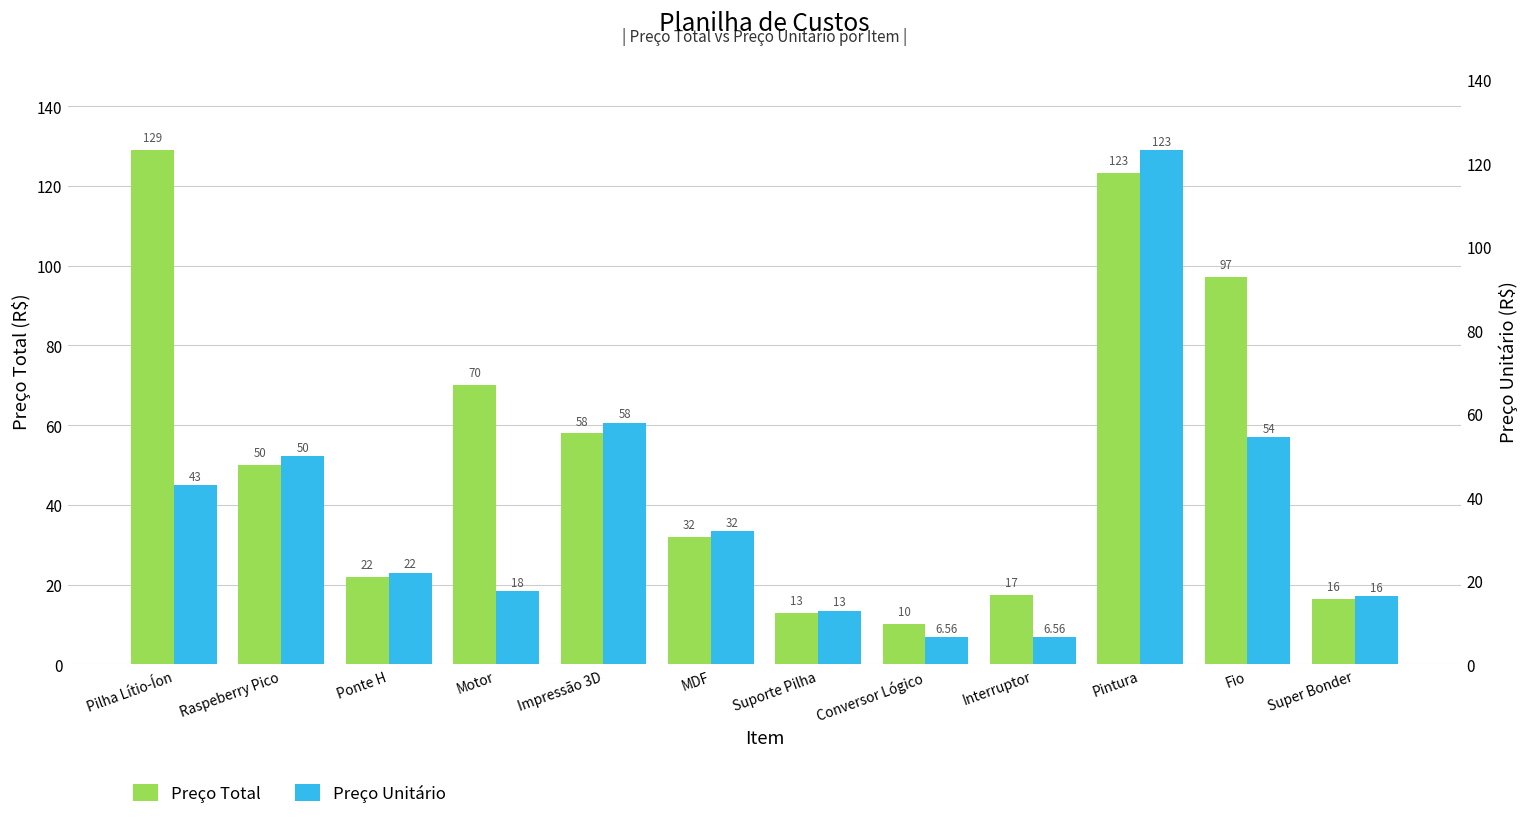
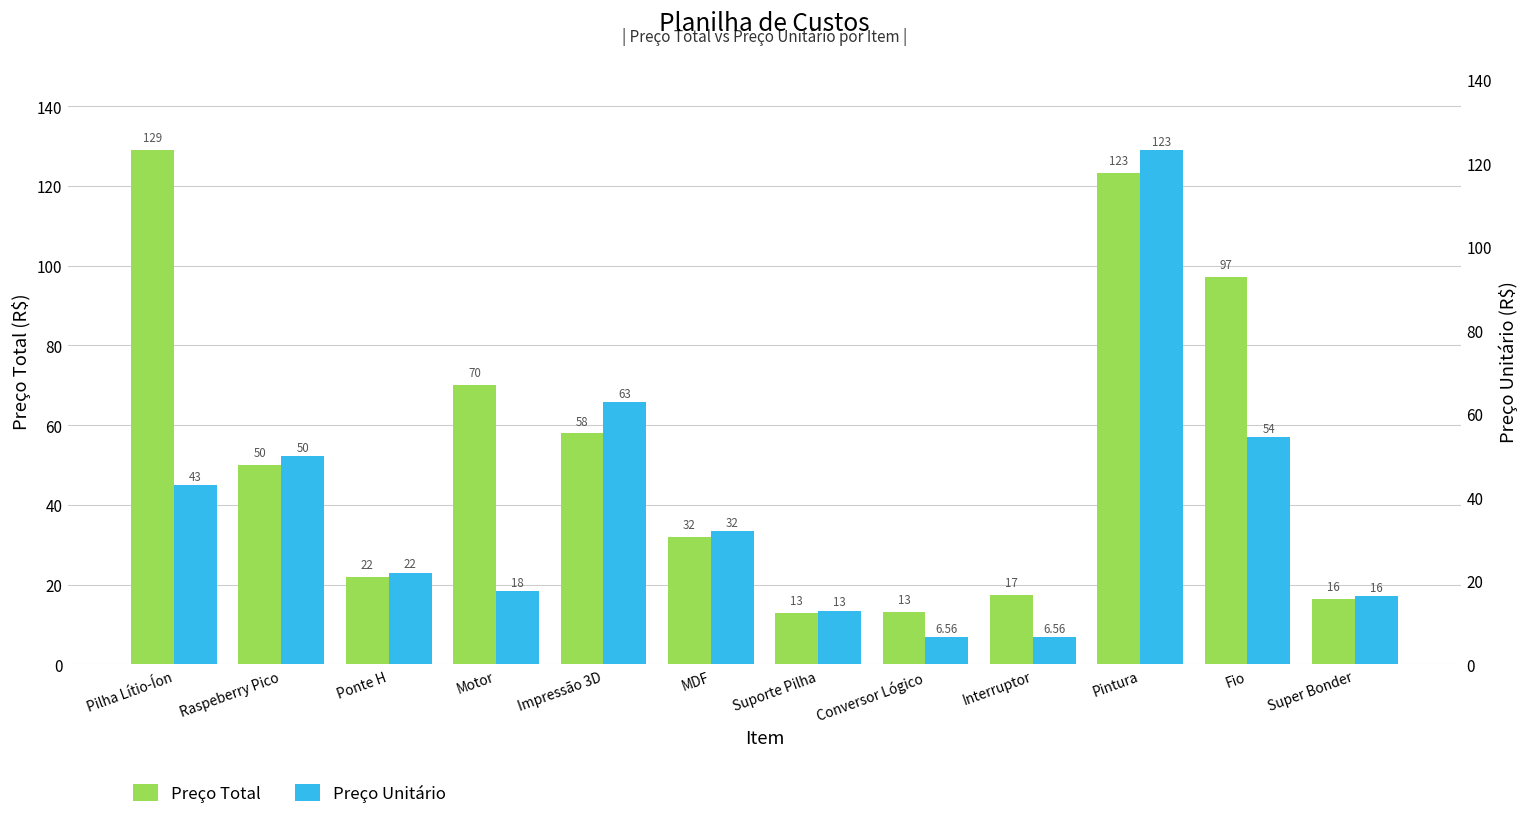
  {
    "Preço Total": {
      "Pilha Lítio-Íon": 129,
      "Raspeberry Pico": 50,
      "Ponte H": 22,
      "Motor": 70,
      "Impressão 3D": 58,
      "MDF": 32,
      "Suporte Pilha": 13,
-     "Conversor Lógico": 10,
+     "Conversor Lógico": 13,
      "Interruptor": 17,
      "Pintura": 123,
      "Fio": 97,
      "Super Bonder": 16
    },
    "Preço Unitário": {
      "Pilha Lítio-Íon": 43,
      "Raspeberry Pico": 50,
      "Ponte H": 22,
      "Motor": 18,
-     "Impressão 3D": 58,
+     "Impressão 3D": 63,
      "MDF": 32,
      "Suporte Pilha": 13,
      "Conversor Lógico": 6.56,
      "Interruptor": 6.56,
      "Pintura": 123,
      "Fio": 54,
      "Super Bonder": 16
    }
  }
